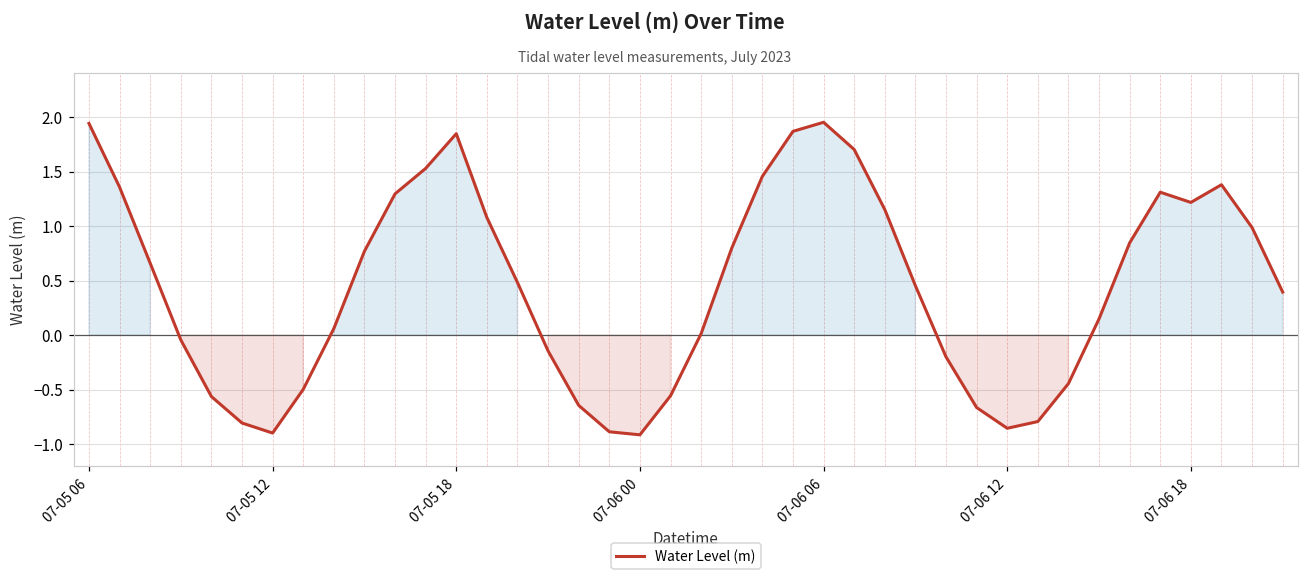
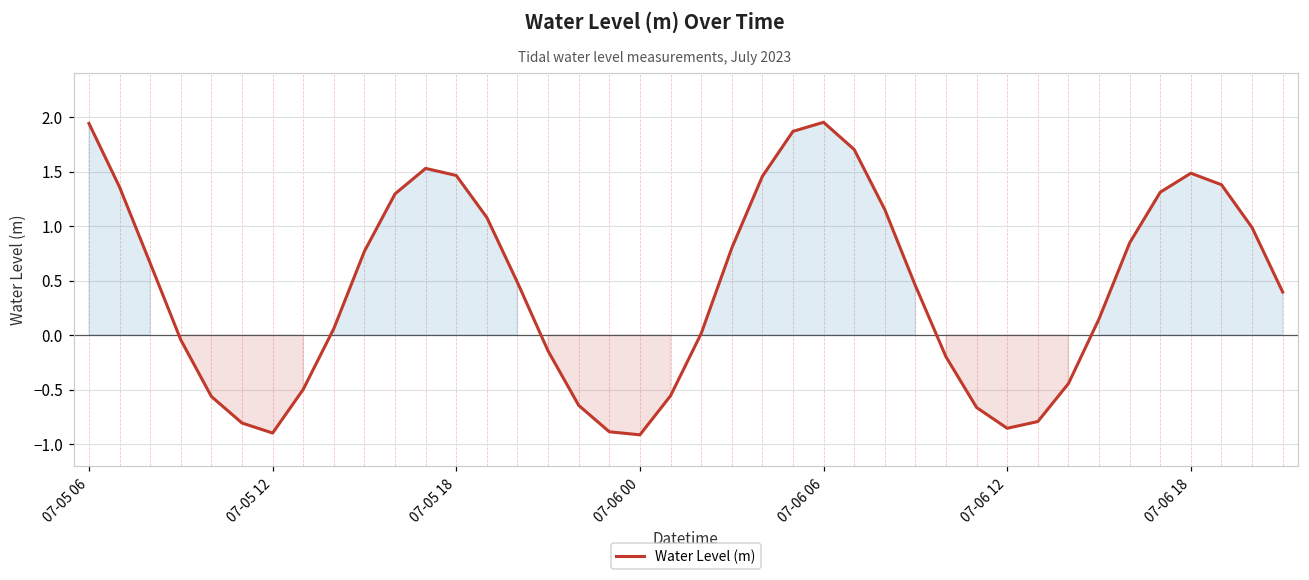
  {
    "07-05 06": 1.9,
    "07-05 12": -0.9,
-   "07-05 18": 1.8,
+   "07-05 18": 1.5,
    "07-06 00": -0.9,
    "07-06 06": 2.0,
    "07-06 12": -0.9,
-   "07-06 18": 1.2
+   "07-06 18": 1.5
  }
